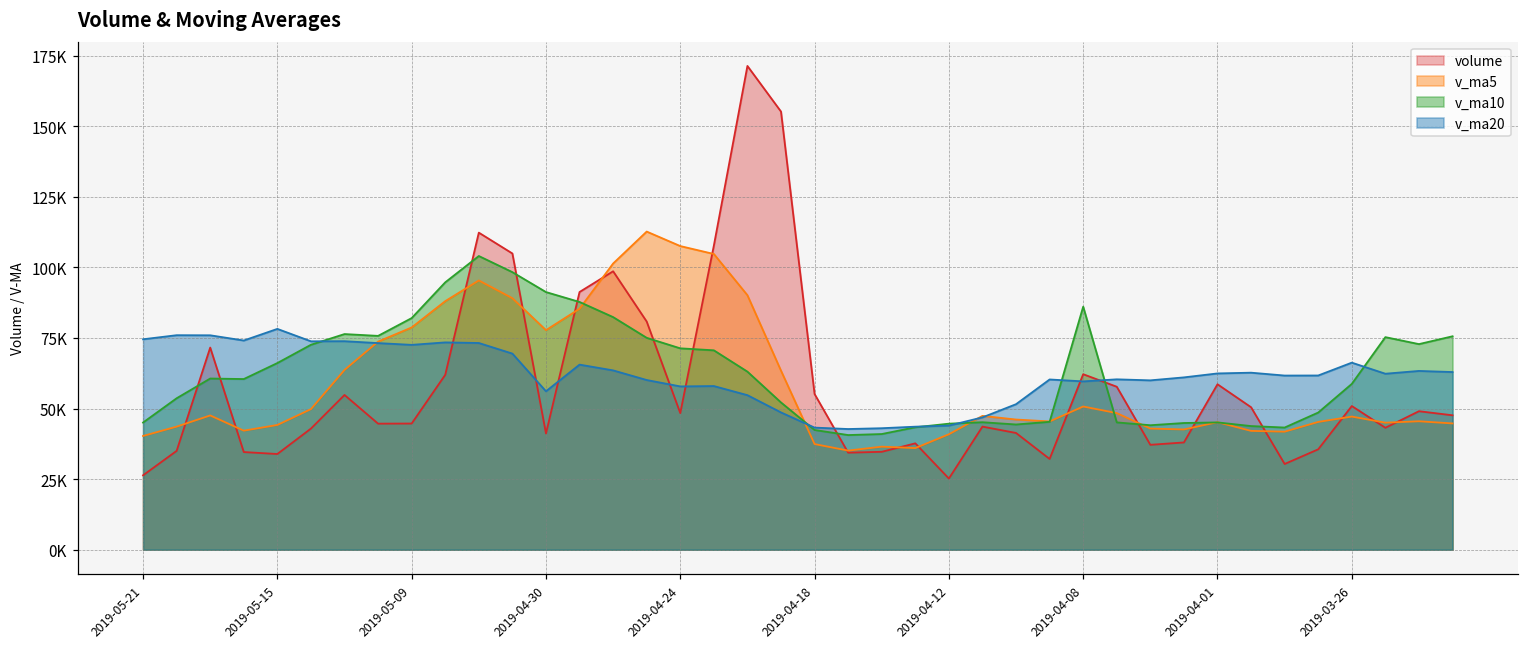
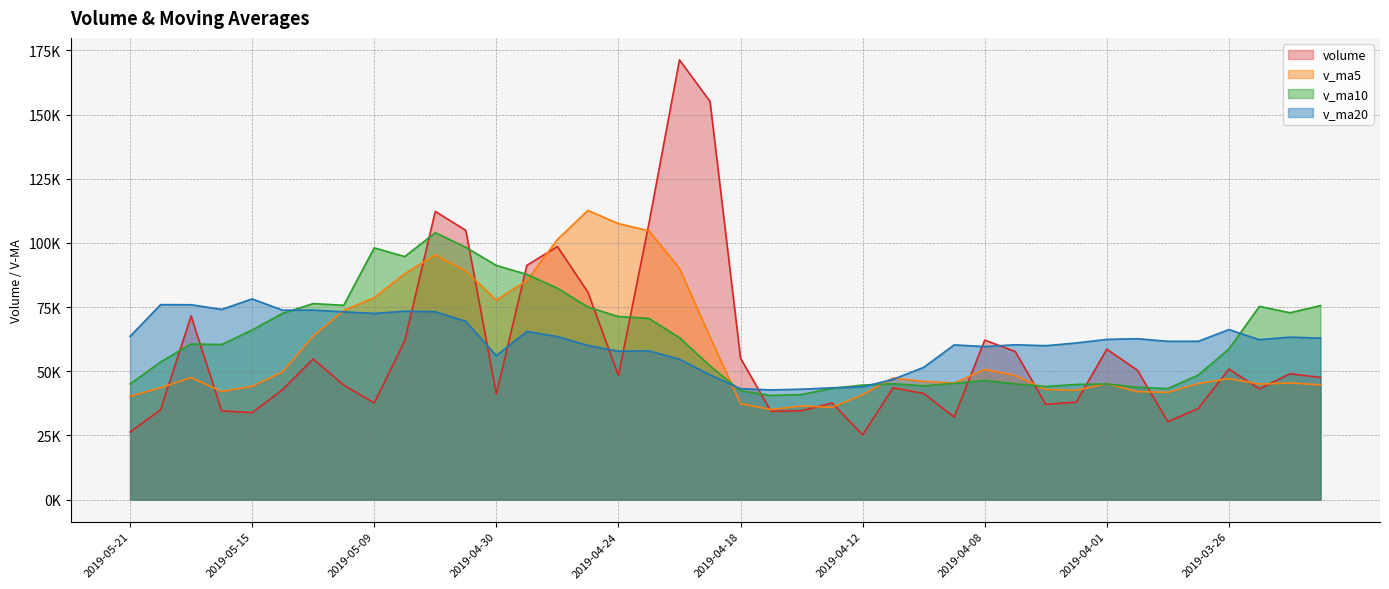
  {
    "volume": {
      "2019-05-21": 26000,
      "2019-05-15": 34000,
-     "2019-05-09": 45000,
+     "2019-05-09": 38000,
      "2019-04-30": 41000,
      "2019-04-24": 48000,
      "2019-04-18": 55000,
      "2019-04-12": 25000,
      "2019-04-08": 62000,
      "2019-04-01": 59000,
      "2019-03-26": 51000
    },
    "v_ma5": {
      "2019-05-21": 40000,
      "2019-05-15": 44000,
      "2019-05-09": 79000,
      "2019-04-30": 78000,
      "2019-04-24": 108000,
      "2019-04-18": 37000,
      "2019-04-12": 41000,
      "2019-04-08": 51000,
      "2019-03-26": 47000
    },
    "v_ma10": {
      "2019-05-21": 45000,
      "2019-05-15": 66000,
-     "2019-05-09": 82000,
+     "2019-05-09": 98000,
      "2019-04-30": 91000,
      "2019-04-24": 71000,
-     "2019-04-08": 86000,
+     "2019-04-08": 46000,
      "2019-03-26": 59000
    },
    "v_ma20": {
-     "2019-05-21": 75000,
+     "2019-05-21": 64000,
      "2019-05-15": 78000,
      "2019-05-09": 73000,
      "2019-04-30": 56000,
      "2019-04-24": 58000,
      "2019-04-08": 60000,
      "2019-04-01": 62000,
      "2019-03-26": 66000
    }
  }
